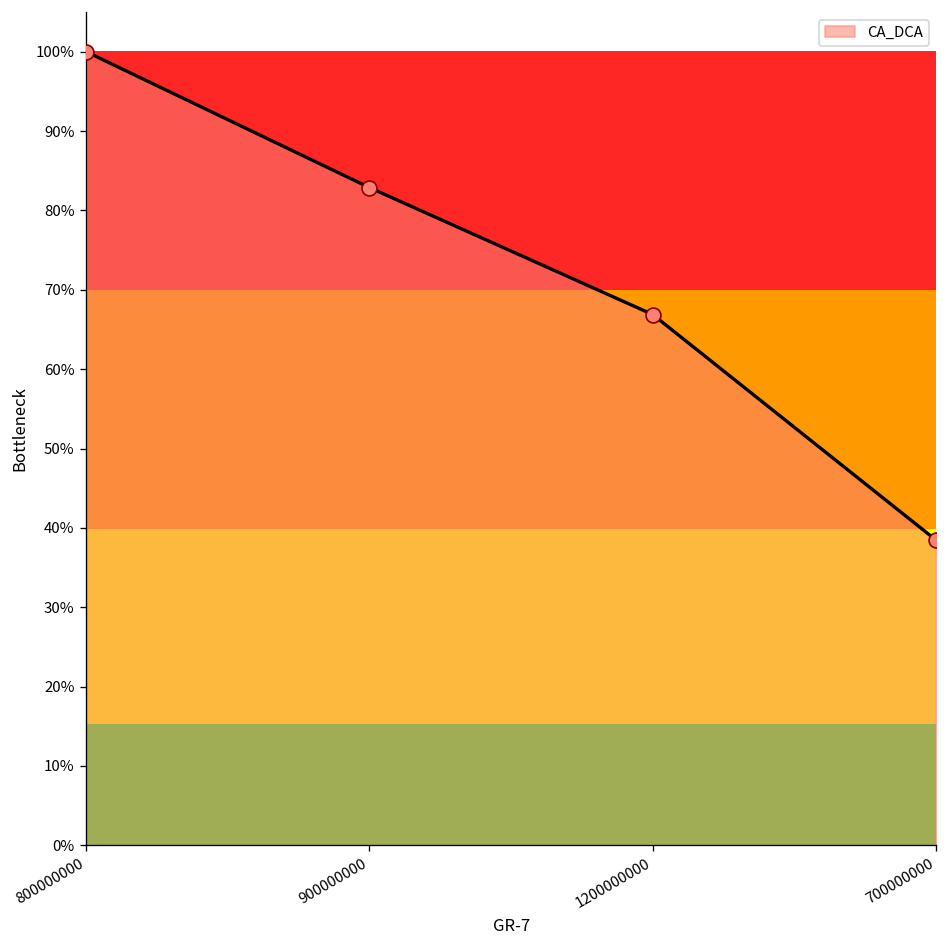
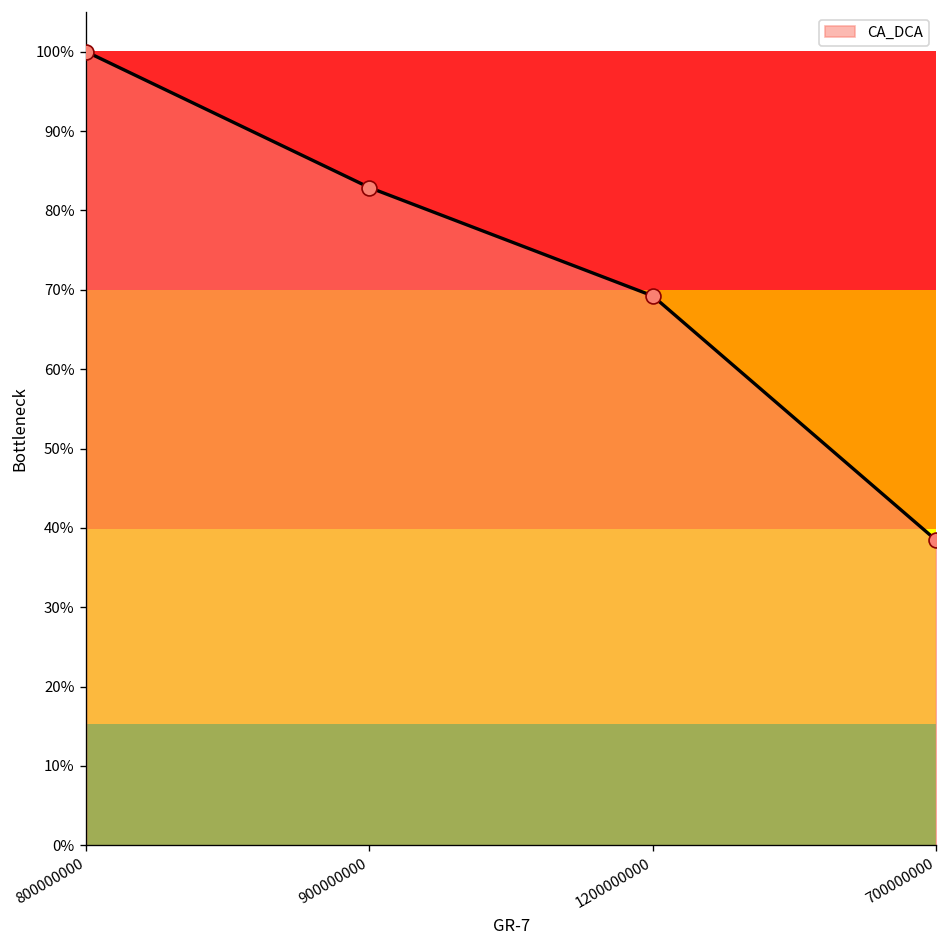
  {
    "800000000": "100%",
    "900000000": "83%",
-   "1200000000": "67%",
+   "1200000000": "69%",
    "700000000": "38%"
  }
